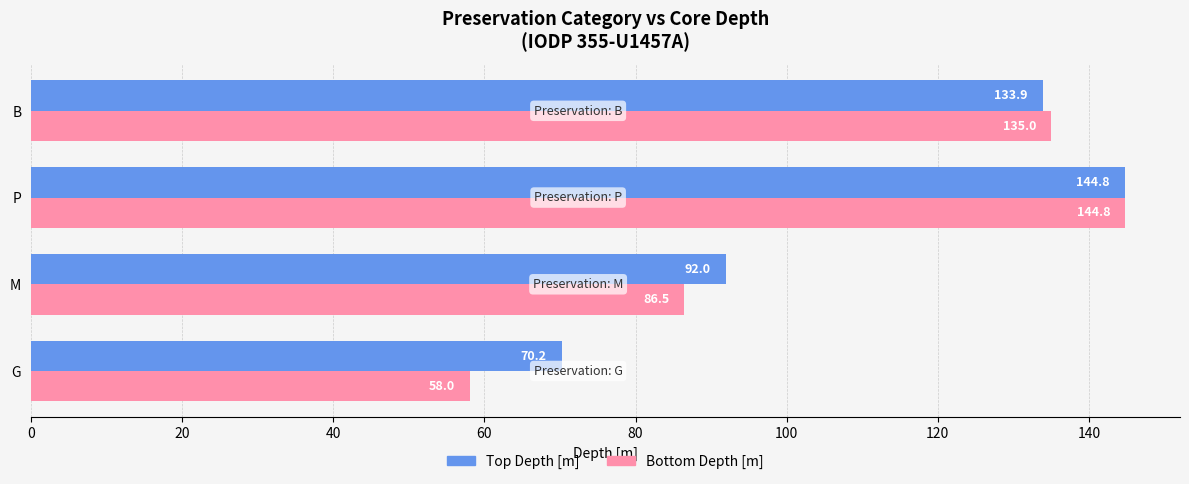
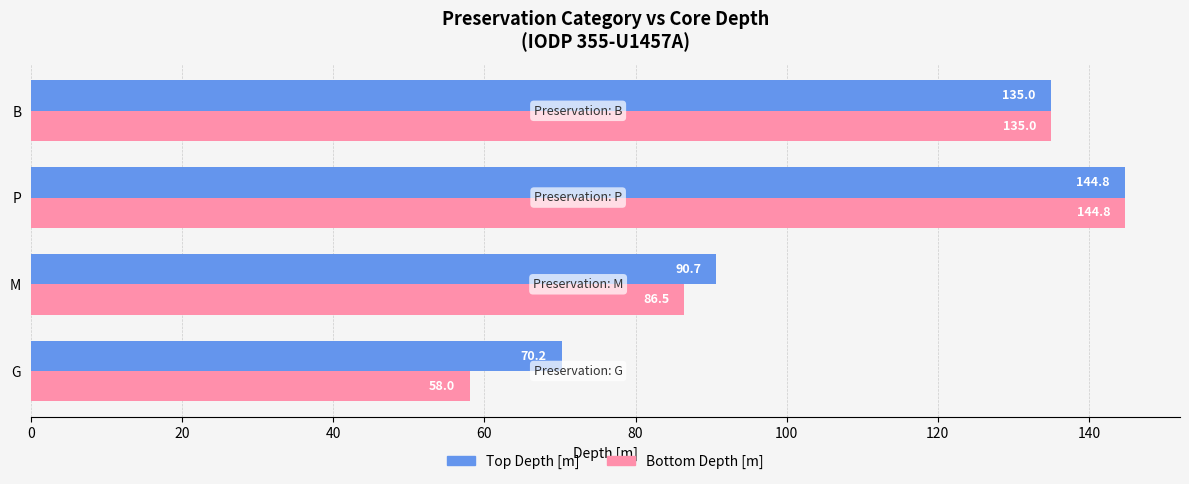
  {
    "Top Depth [m]": {
-     "B": 133.9,
+     "B": 135.0,
      "P": 144.8,
-     "M": 92.0
+     "M": 90.7
    },
    "Bottom Depth [m]": {
      "B": 135.0,
      "P": 144.8,
      "M": 86.5,
      "G": 58.0
    }
  }
